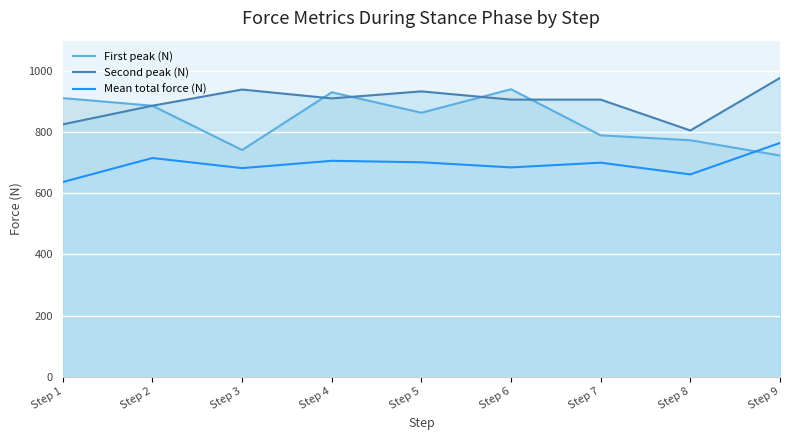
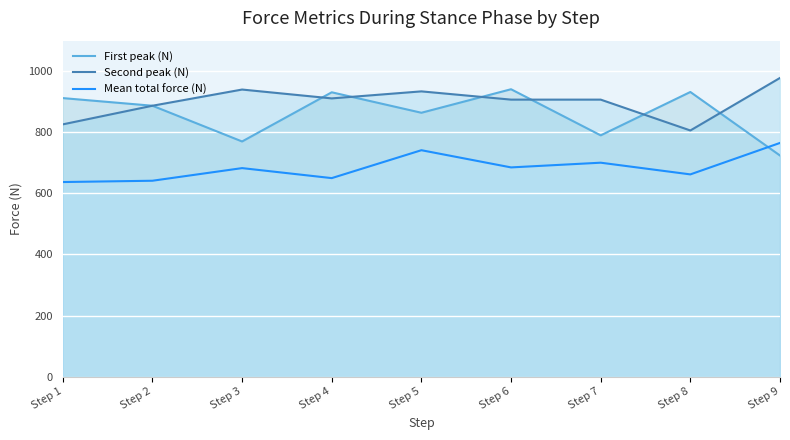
  {
    "First peak (N)": {
      "Step 1": 910,
-     "Step 3": 740,
+     "Step 3": 770,
      "Step 4": 930,
      "Step 5": 860,
      "Step 6": 940,
      "Step 7": 790,
-     "Step 8": 770,
+     "Step 8": 930,
      "Step 9": 720
    },
    "Second peak (N)": {
      "Step 1": 830,
      "Step 3": 940,
      "Step 4": 910,
      "Step 5": 930,
      "Step 6": 910,
      "Step 7": 910,
      "Step 8": 810,
      "Step 9": 980
    },
    "Mean total force (N)": {
      "Step 1": 640,
-     "Step 2": 720,
+     "Step 2": 640,
      "Step 3": 680,
-     "Step 4": 710,
-     "Step 5": 700,
+     "Step 4": 650,
+     "Step 5": 740,
      "Step 6": 690,
      "Step 7": 700,
      "Step 8": 660,
      "Step 9": 770
    }
  }
